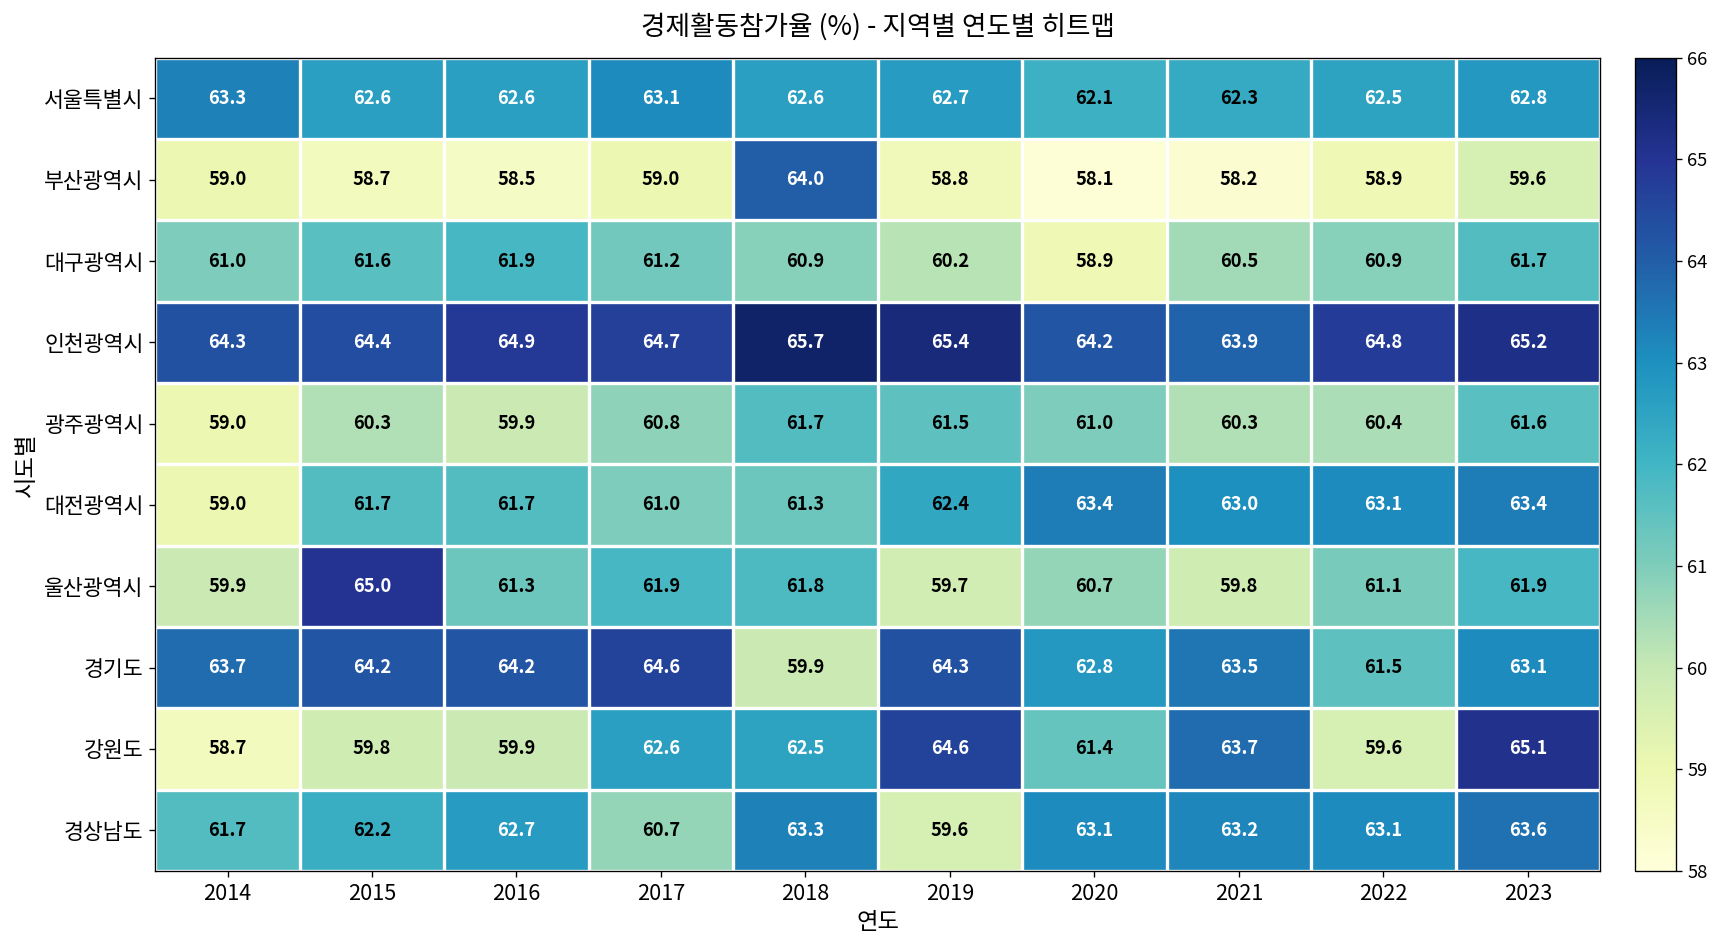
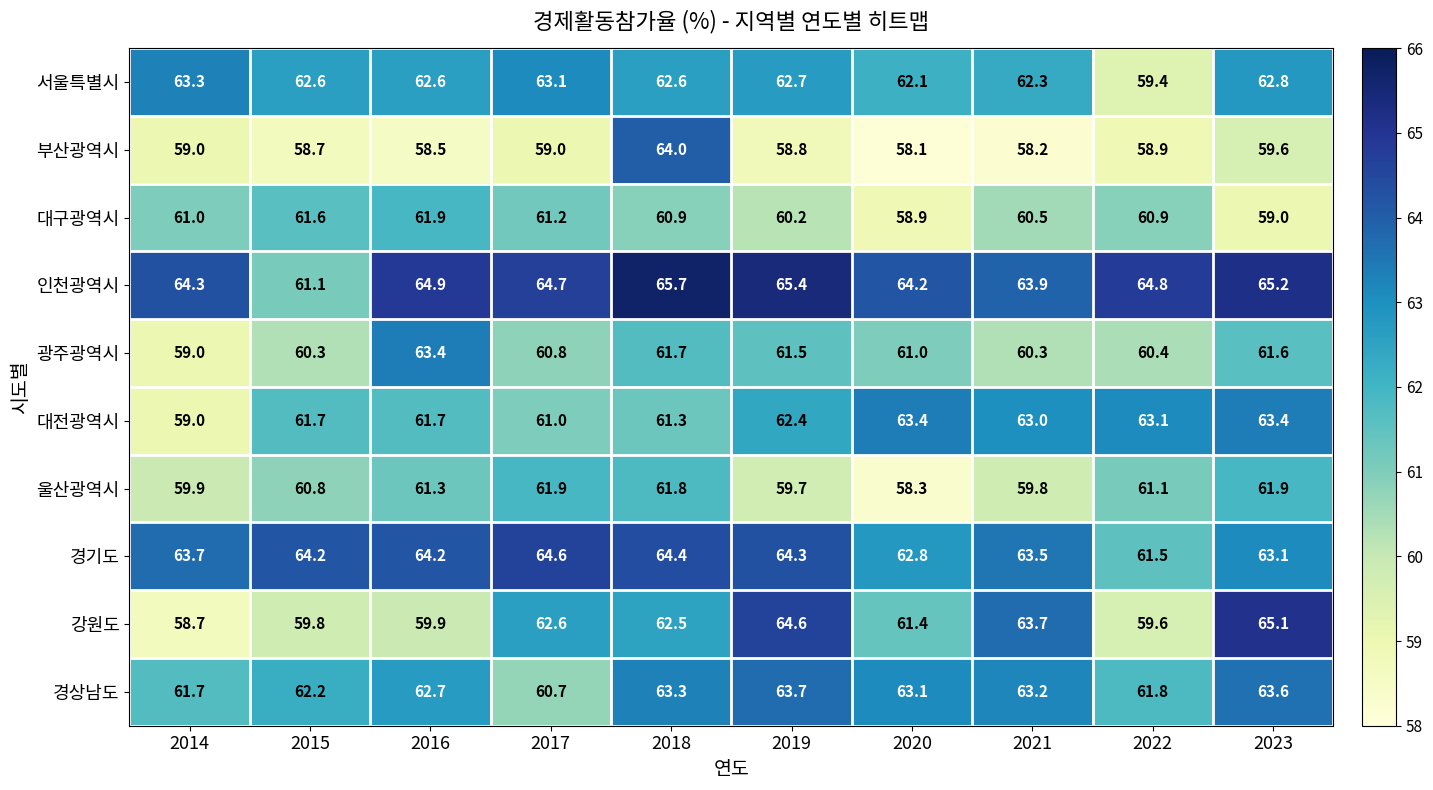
  {
    "서울특별시": {
      "2014": 63.3,
      "2015": 62.6,
      "2016": 62.6,
      "2017": 63.1,
      "2018": 62.6,
      "2019": 62.7,
      "2020": 62.1,
      "2021": 62.3,
-     "2022": 62.5,
+     "2022": 59.4,
      "2023": 62.8
    },
    "부산광역시": {
      "2014": 59.0,
      "2015": 58.7,
      "2016": 58.5,
      "2017": 59.0,
      "2018": 64.0,
      "2019": 58.8,
      "2020": 58.1,
      "2021": 58.2,
      "2022": 58.9,
      "2023": 59.6
    },
    "대구광역시": {
      "2014": 61.0,
      "2015": 61.6,
      "2016": 61.9,
      "2017": 61.2,
      "2018": 60.9,
      "2019": 60.2,
      "2020": 58.9,
      "2021": 60.5,
      "2022": 60.9,
-     "2023": 61.7
+     "2023": 59.0
    },
    "인천광역시": {
      "2014": 64.3,
-     "2015": 64.4,
+     "2015": 61.1,
      "2016": 64.9,
      "2017": 64.7,
      "2018": 65.7,
      "2019": 65.4,
      "2020": 64.2,
      "2021": 63.9,
      "2022": 64.8,
      "2023": 65.2
    },
    "광주광역시": {
      "2014": 59.0,
      "2015": 60.3,
-     "2016": 59.9,
+     "2016": 63.4,
      "2017": 60.8,
      "2018": 61.7,
      "2019": 61.5,
      "2020": 61.0,
      "2021": 60.3,
      "2022": 60.4,
      "2023": 61.6
    },
    "대전광역시": {
      "2014": 59.0,
      "2015": 61.7,
      "2016": 61.7,
      "2017": 61.0,
      "2018": 61.3,
      "2019": 62.4,
      "2020": 63.4,
      "2021": 63.0,
      "2022": 63.1,
      "2023": 63.4
    },
    "울산광역시": {
      "2014": 59.9,
-     "2015": 65.0,
+     "2015": 60.8,
      "2016": 61.3,
      "2017": 61.9,
      "2018": 61.8,
      "2019": 59.7,
-     "2020": 60.7,
+     "2020": 58.3,
      "2021": 59.8,
      "2022": 61.1,
      "2023": 61.9
    },
    "경기도": {
      "2014": 63.7,
      "2015": 64.2,
      "2016": 64.2,
      "2017": 64.6,
-     "2018": 59.9,
+     "2018": 64.4,
      "2019": 64.3,
      "2020": 62.8,
      "2021": 63.5,
      "2022": 61.5,
      "2023": 63.1
    },
    "강원도": {
      "2014": 58.7,
      "2015": 59.8,
      "2016": 59.9,
      "2017": 62.6,
      "2018": 62.5,
      "2019": 64.6,
      "2020": 61.4,
      "2021": 63.7,
      "2022": 59.6,
      "2023": 65.1
    },
    "경상남도": {
      "2014": 61.7,
      "2015": 62.2,
      "2016": 62.7,
      "2017": 60.7,
      "2018": 63.3,
-     "2019": 59.6,
+     "2019": 63.7,
      "2020": 63.1,
      "2021": 63.2,
-     "2022": 63.1,
+     "2022": 61.8,
      "2023": 63.6
    }
  }
